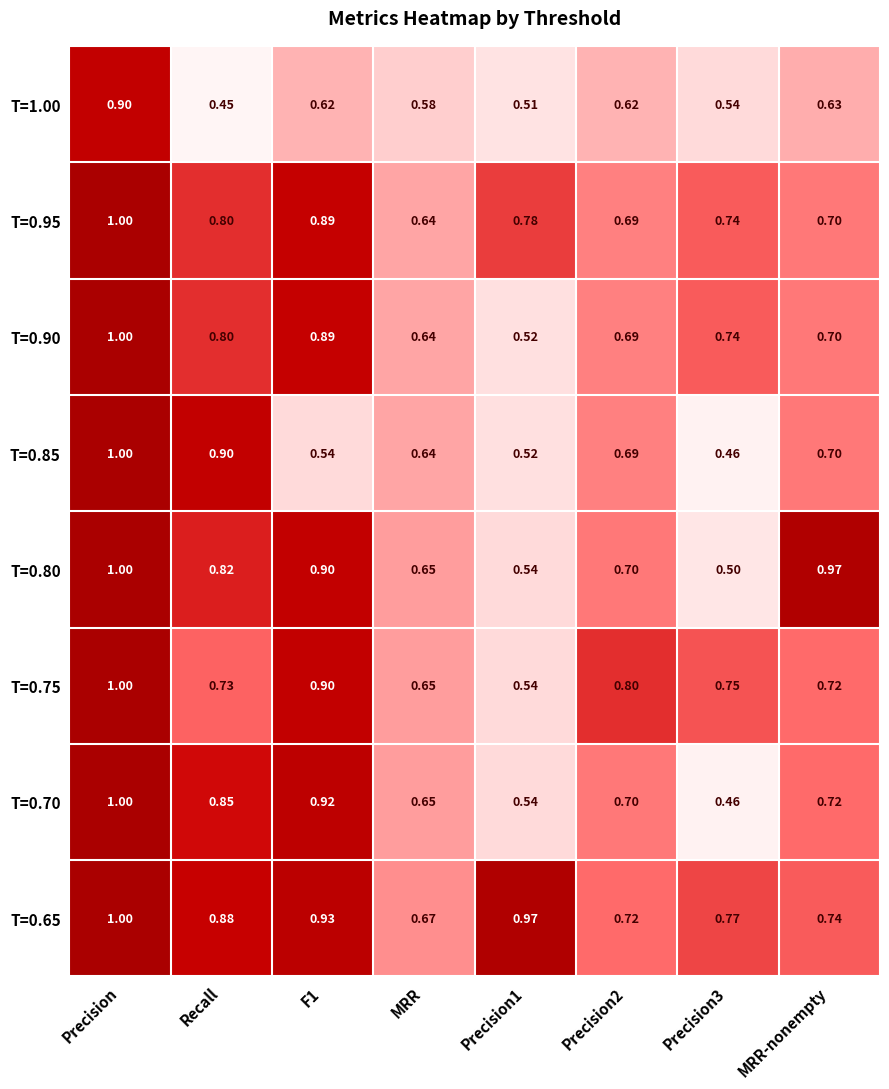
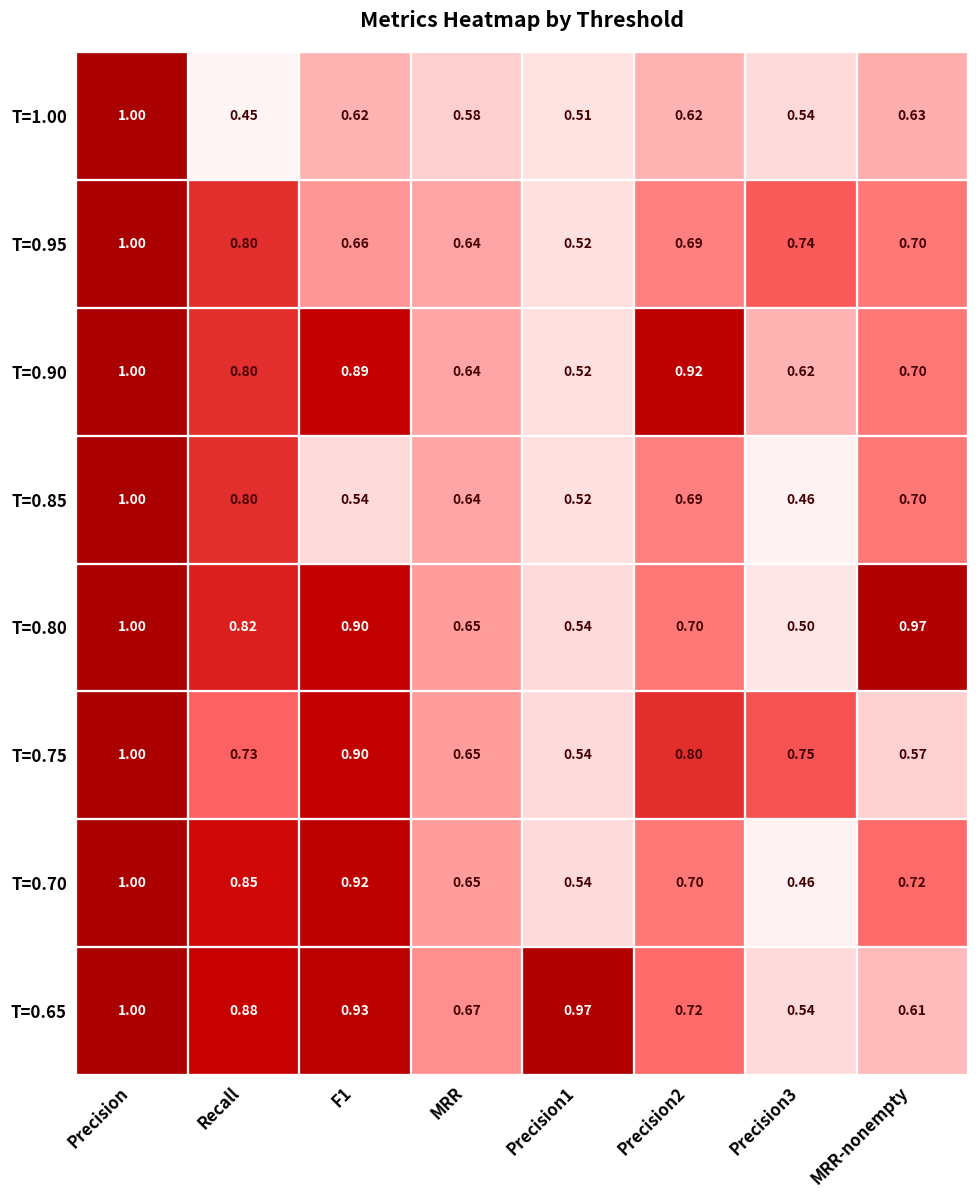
  {
    "T=1.00": {
-     "Precision": 0.90,
+     "Precision": 1.00,
      "Recall": 0.45,
      "F1": 0.62,
      "MRR": 0.58,
      "Precision1": 0.51,
      "Precision2": 0.62,
      "Precision3": 0.54,
      "MRR-nonempty": 0.63
    },
    "T=0.95": {
      "Precision": 1.00,
      "Recall": 0.80,
-     "F1": 0.89,
+     "F1": 0.66,
      "MRR": 0.64,
-     "Precision1": 0.78,
+     "Precision1": 0.52,
      "Precision2": 0.69,
      "Precision3": 0.74,
      "MRR-nonempty": 0.70
    },
    "T=0.90": {
      "Precision": 1.00,
      "Recall": 0.80,
      "F1": 0.89,
      "MRR": 0.64,
      "Precision1": 0.52,
-     "Precision2": 0.69,
-     "Precision3": 0.74,
+     "Precision2": 0.92,
+     "Precision3": 0.62,
      "MRR-nonempty": 0.70
    },
    "T=0.85": {
      "Precision": 1.00,
-     "Recall": 0.90,
+     "Recall": 0.80,
      "F1": 0.54,
      "MRR": 0.64,
      "Precision1": 0.52,
      "Precision2": 0.69,
      "Precision3": 0.46,
      "MRR-nonempty": 0.70
    },
    "T=0.80": {
      "Precision": 1.00,
      "Recall": 0.82,
      "F1": 0.90,
      "MRR": 0.65,
      "Precision1": 0.54,
      "Precision2": 0.70,
      "Precision3": 0.50,
      "MRR-nonempty": 0.97
    },
    "T=0.75": {
      "Precision": 1.00,
      "Recall": 0.73,
      "F1": 0.90,
      "MRR": 0.65,
      "Precision1": 0.54,
      "Precision2": 0.80,
      "Precision3": 0.75,
-     "MRR-nonempty": 0.72
+     "MRR-nonempty": 0.57
    },
    "T=0.70": {
      "Precision": 1.00,
      "Recall": 0.85,
      "F1": 0.92,
      "MRR": 0.65,
      "Precision1": 0.54,
      "Precision2": 0.70,
      "Precision3": 0.46,
      "MRR-nonempty": 0.72
    },
    "T=0.65": {
      "Precision": 1.00,
      "Recall": 0.88,
      "F1": 0.93,
      "MRR": 0.67,
      "Precision1": 0.97,
      "Precision2": 0.72,
-     "Precision3": 0.77,
-     "MRR-nonempty": 0.74
+     "Precision3": 0.54,
+     "MRR-nonempty": 0.61
    }
  }
